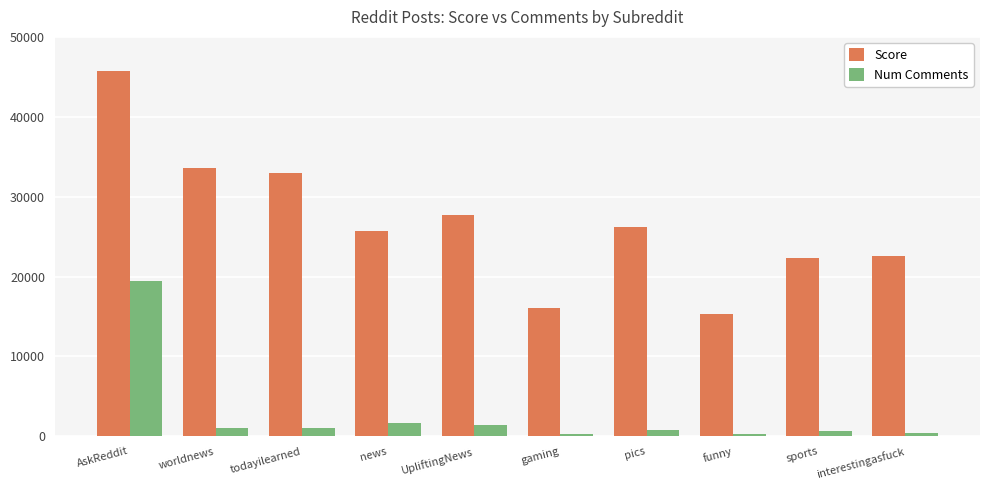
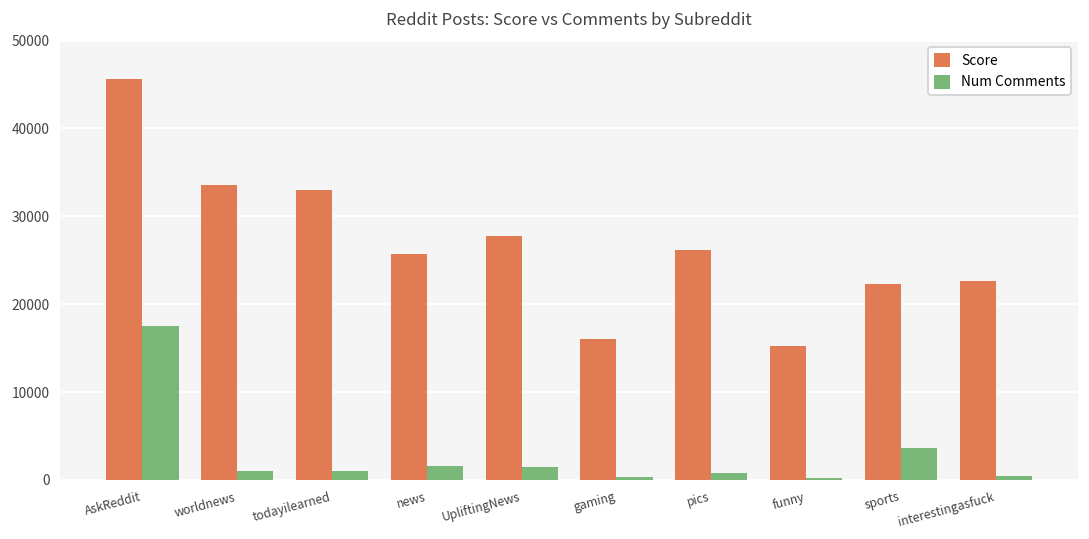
  {
    "Score": {
      "AskReddit": 46000,
      "worldnews": 34000,
      "todayilearned": 33000,
      "news": 26000,
      "UpliftingNews": 28000,
      "gaming": 16000,
      "pics": 26000,
      "funny": 15000,
      "sports": 22000,
      "interestingasfuck": 23000
    },
    "Num Comments": {
-     "AskReddit": 19000,
+     "AskReddit": 18000,
      "worldnews": 1000,
      "todayilearned": 1000,
      "news": 2000,
      "UpliftingNews": 1000,
      "pics": 1000,
-     "sports": 1000,
+     "sports": 4000,
      "interestingasfuck": 0
    }
  }
